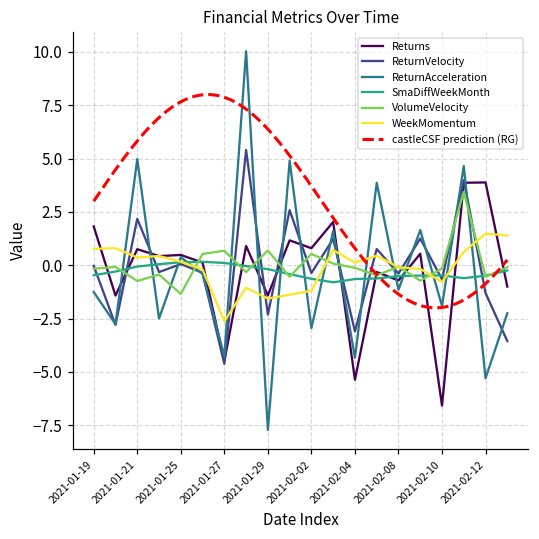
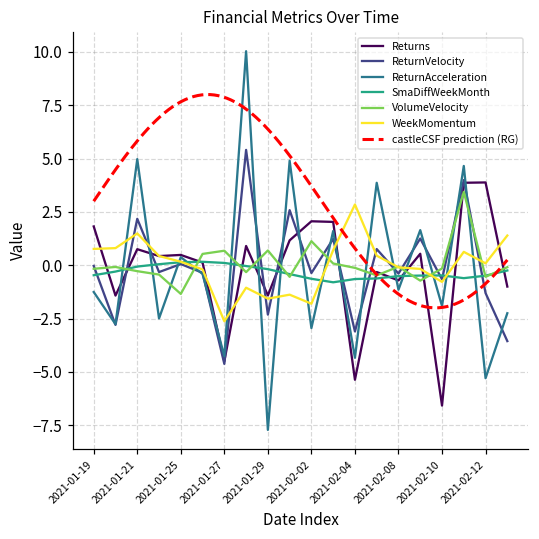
  {
    "Returns": {
      "2021-01-19": 1.8,
      "2021-01-21": 0.8,
      "2021-01-29": -1.4,
-     "2021-02-02": 0.8,
+     "2021-02-02": 2.1,
      "2021-02-04": -5.4,
      "2021-02-08": -0.7,
      "2021-02-10": -6.6,
      "2021-02-12": 3.9
    },
    "VolumeVelocity": {
      "2021-01-19": -0.2,
-     "2021-01-21": -0.7,
+     "2021-01-21": -0.3,
      "2021-01-25": -1.3,
      "2021-01-27": 0.7,
      "2021-01-29": 0.7,
-     "2021-02-02": 0.5,
+     "2021-02-02": 1.1,
      "2021-02-04": -0.1,
      "2021-02-10": -0.2
    },
    "WeekMomentum": {
      "2021-01-19": 0.8,
-     "2021-01-21": 0.4,
+     "2021-01-21": 1.5,
      "2021-01-27": -2.6,
      "2021-01-29": -1.6,
-     "2021-02-02": -1.2,
-     "2021-02-04": 0.1,
-     "2021-02-12": 1.5
+     "2021-02-02": -1.8,
+     "2021-02-04": 2.8,
+     "2021-02-12": 0.1
    },
    "castleCSF prediction (RG)": {
      "2021-01-19": 3.0
    }
  }
